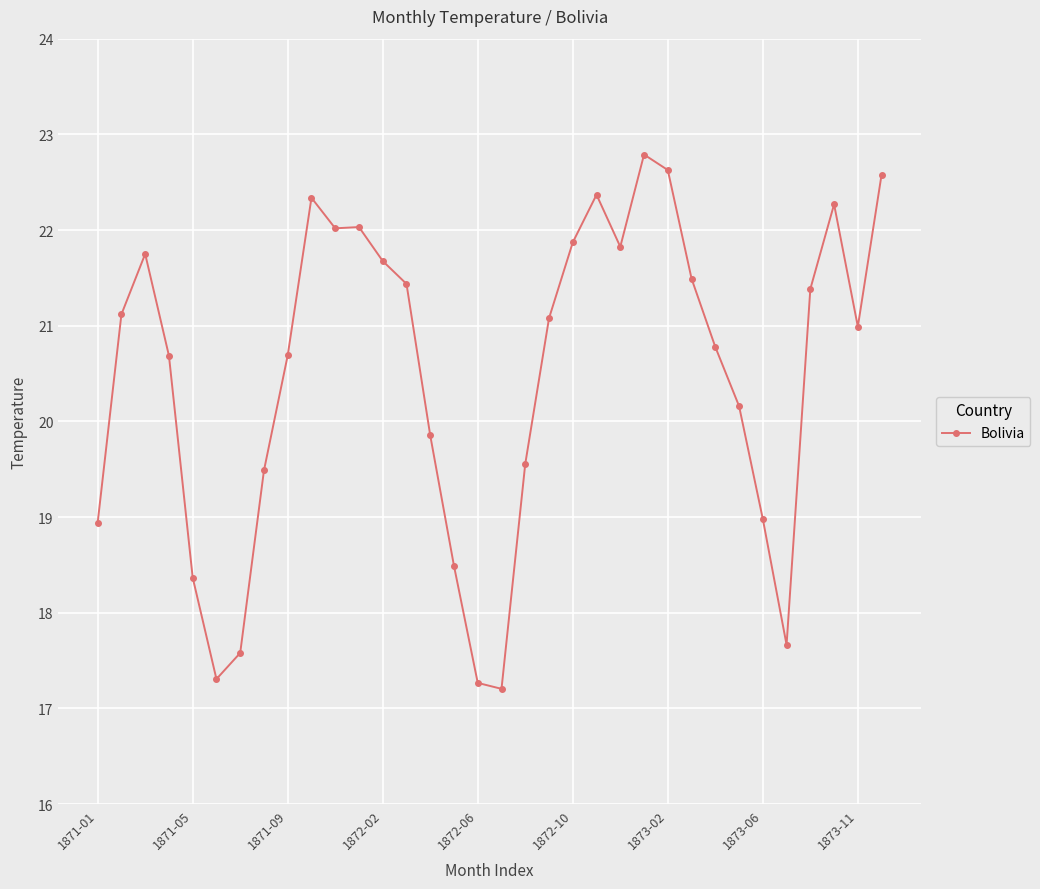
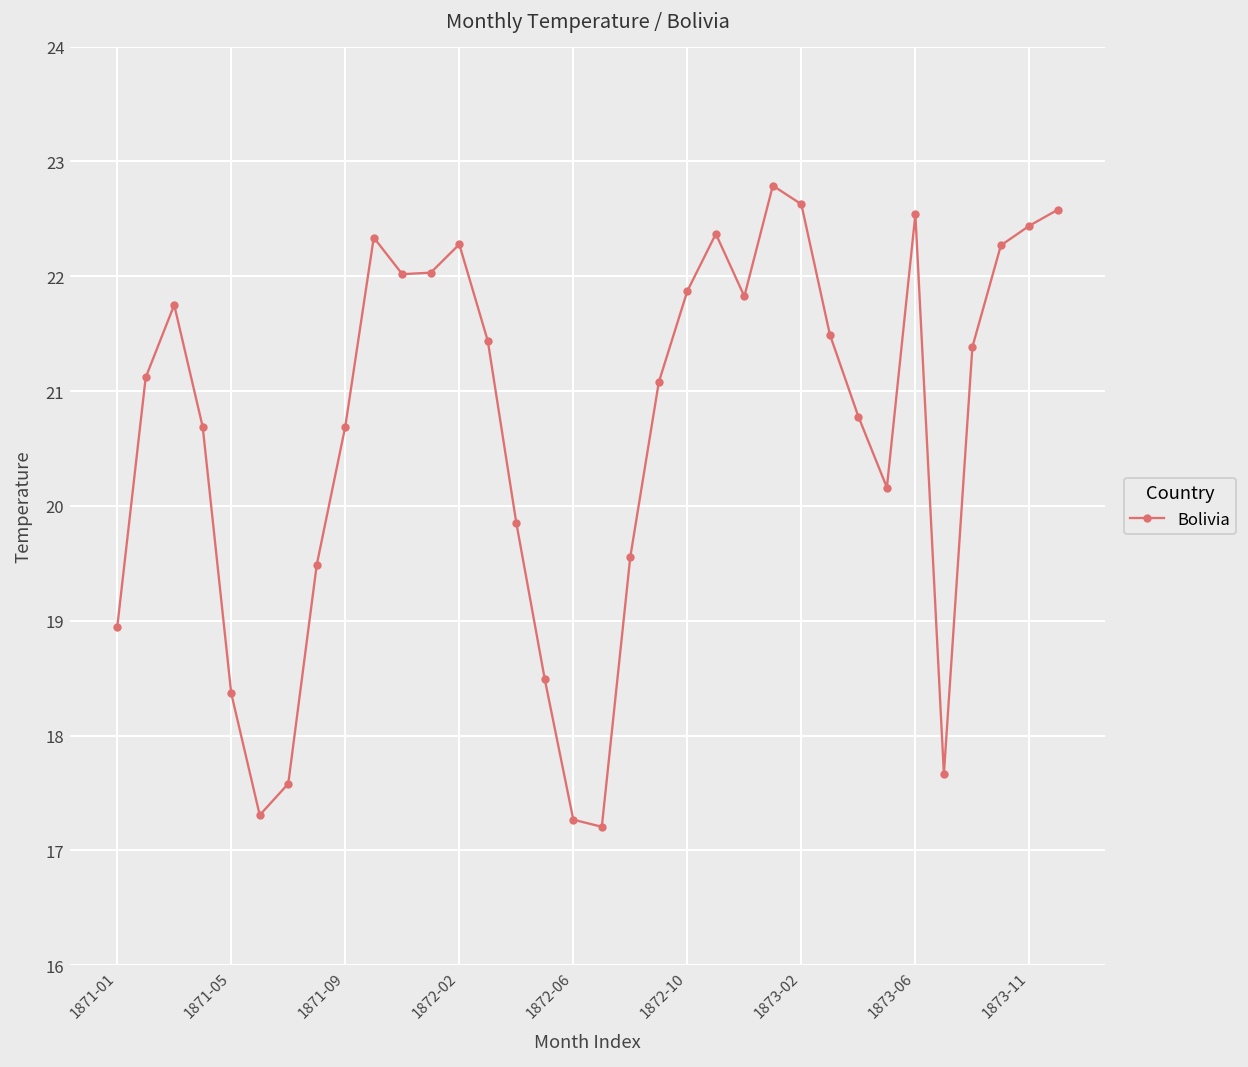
  {
    "1871-01": 18.9,
    "1871-05": 18.4,
    "1871-09": 20.7,
-   "1872-02": 21.7,
+   "1872-02": 22.3,
    "1872-06": 17.3,
    "1872-10": 21.9,
    "1873-02": 22.6,
-   "1873-06": 19.0,
-   "1873-11": 21.0
+   "1873-06": 22.5,
+   "1873-11": 22.4
  }
